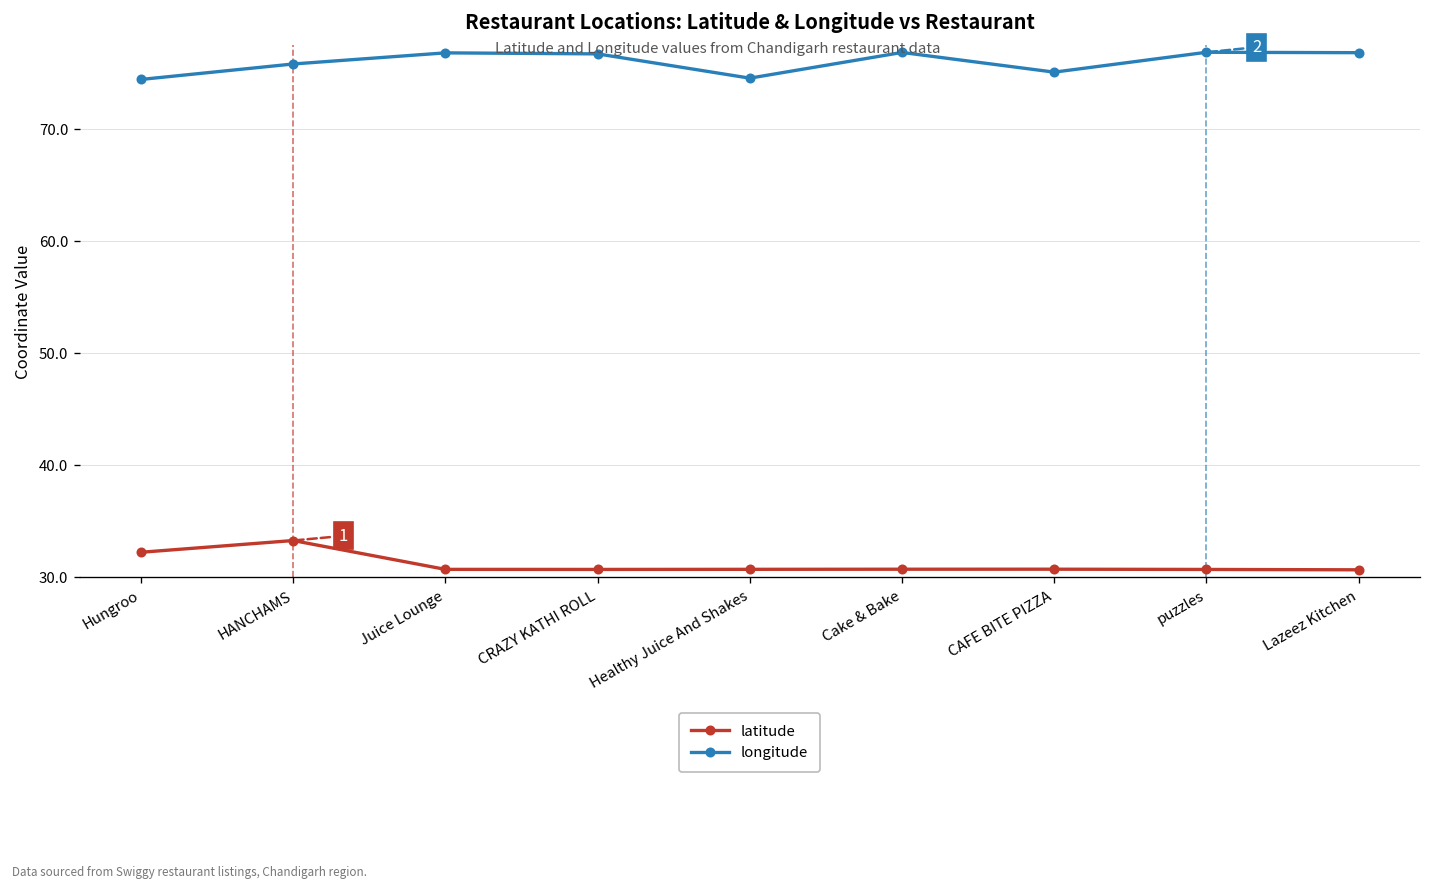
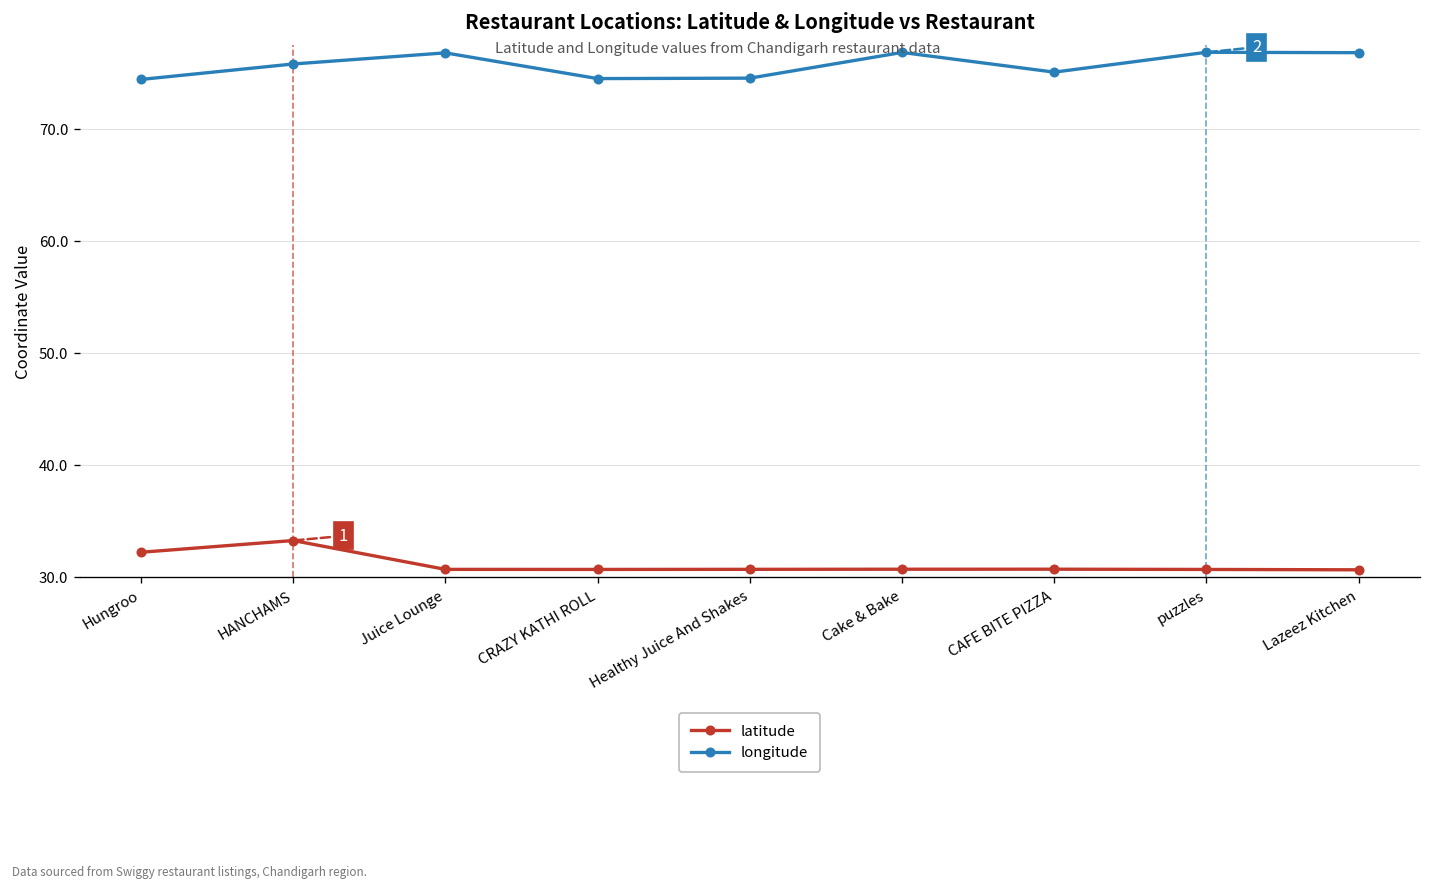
  {
    "latitude": {
      "Hungroo": 32,
      "HANCHAMS": 33,
      "Juice Lounge": 31,
      "CRAZY KATHI ROLL": 31,
      "Healthy Juice And Shakes": 31,
      "Cake & Bake": 31,
      "CAFE BITE PIZZA": 31,
      "puzzles": 31,
      "Lazeez Kitchen": 31
    },
    "longitude": {
      "Hungroo": 74,
      "HANCHAMS": 76,
      "Juice Lounge": 77,
-     "CRAZY KATHI ROLL": 77,
+     "CRAZY KATHI ROLL": 75,
      "Healthy Juice And Shakes": 75,
      "Cake & Bake": 77,
      "CAFE BITE PIZZA": 75,
      "Lazeez Kitchen": 77
    }
  }
